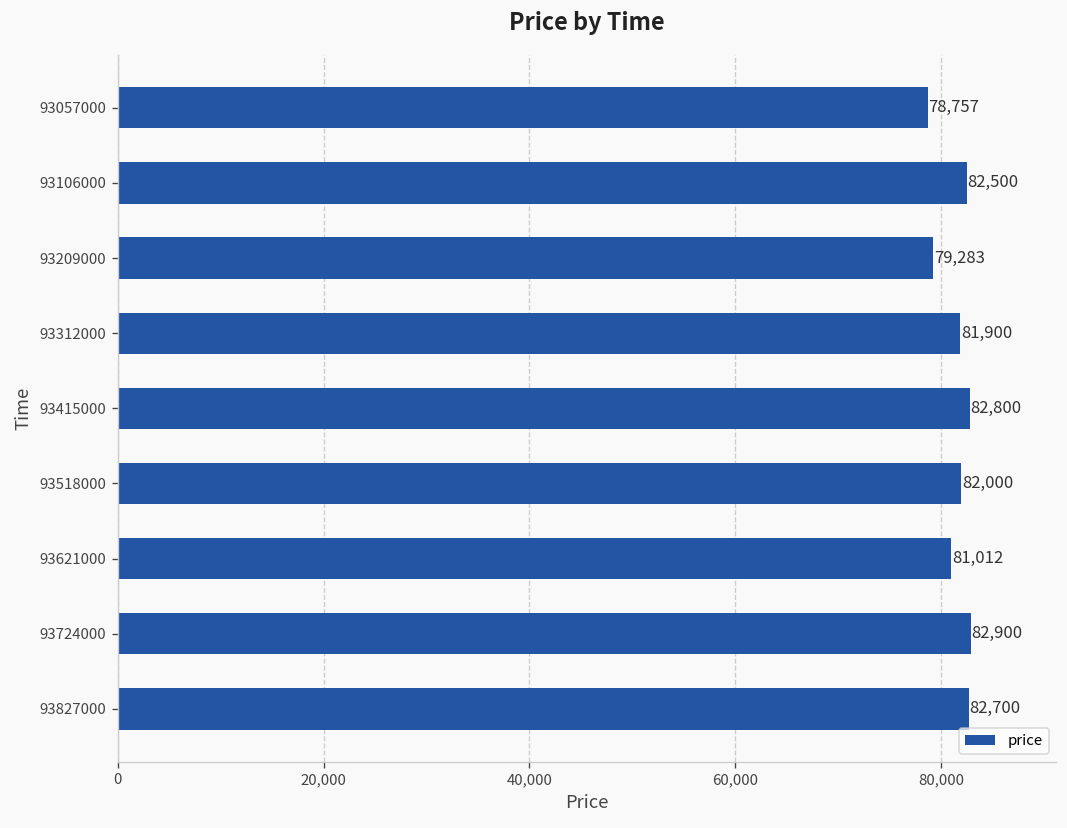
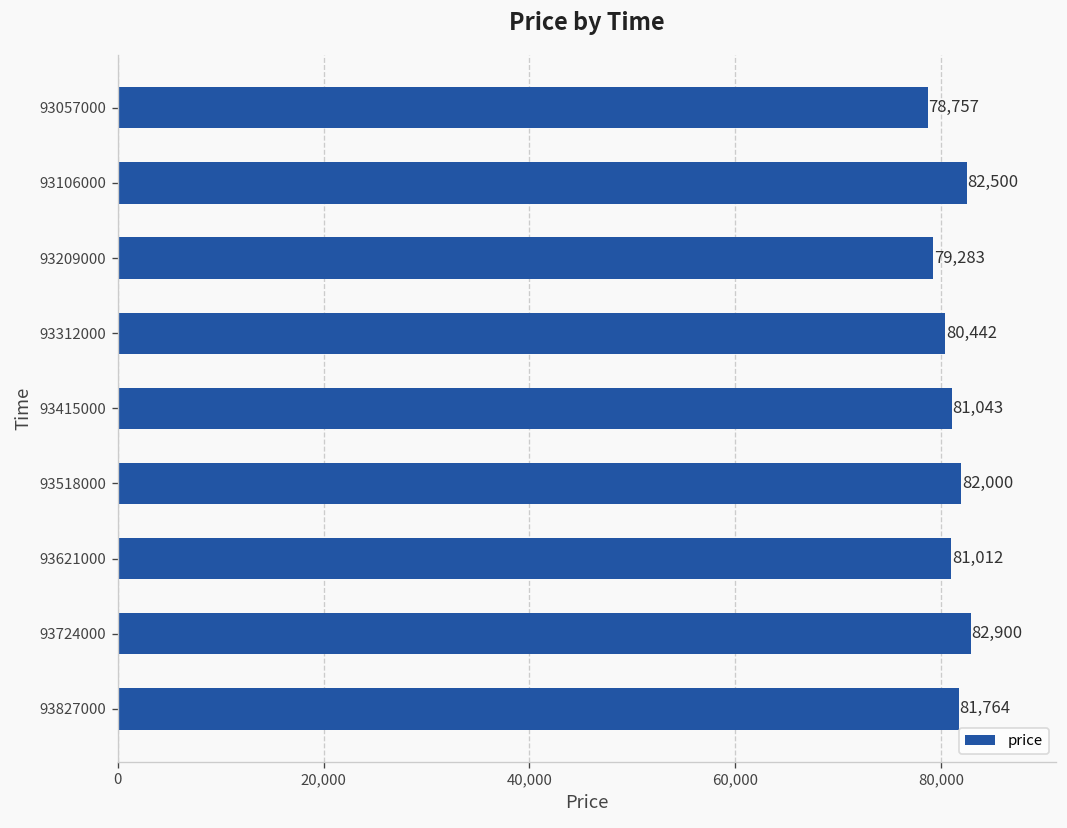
  {
    "93057000": "78,757",
    "93106000": "82,500",
    "93209000": "79,283",
-   "93312000": "81,900",
-   "93415000": "82,800",
+   "93312000": "80,442",
+   "93415000": "81,043",
    "93518000": "82,000",
    "93621000": "81,012",
    "93724000": "82,900",
-   "93827000": "82,700"
+   "93827000": "81,764"
  }
